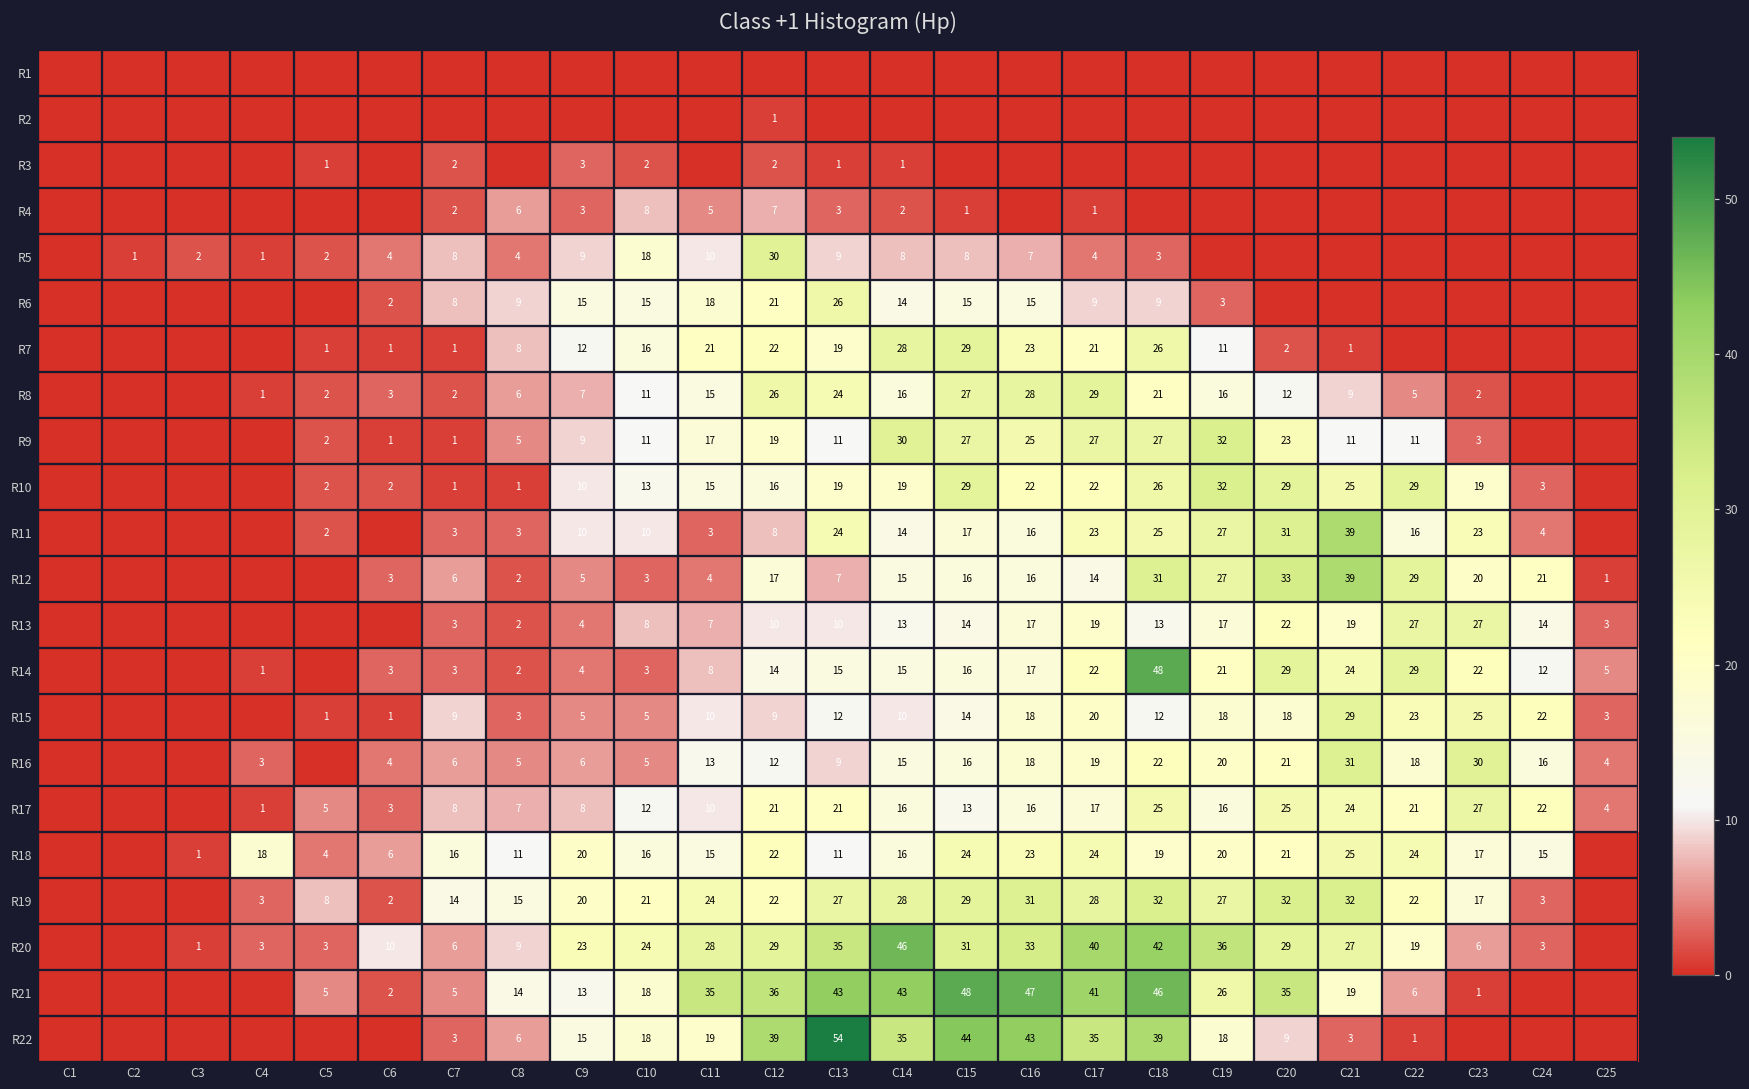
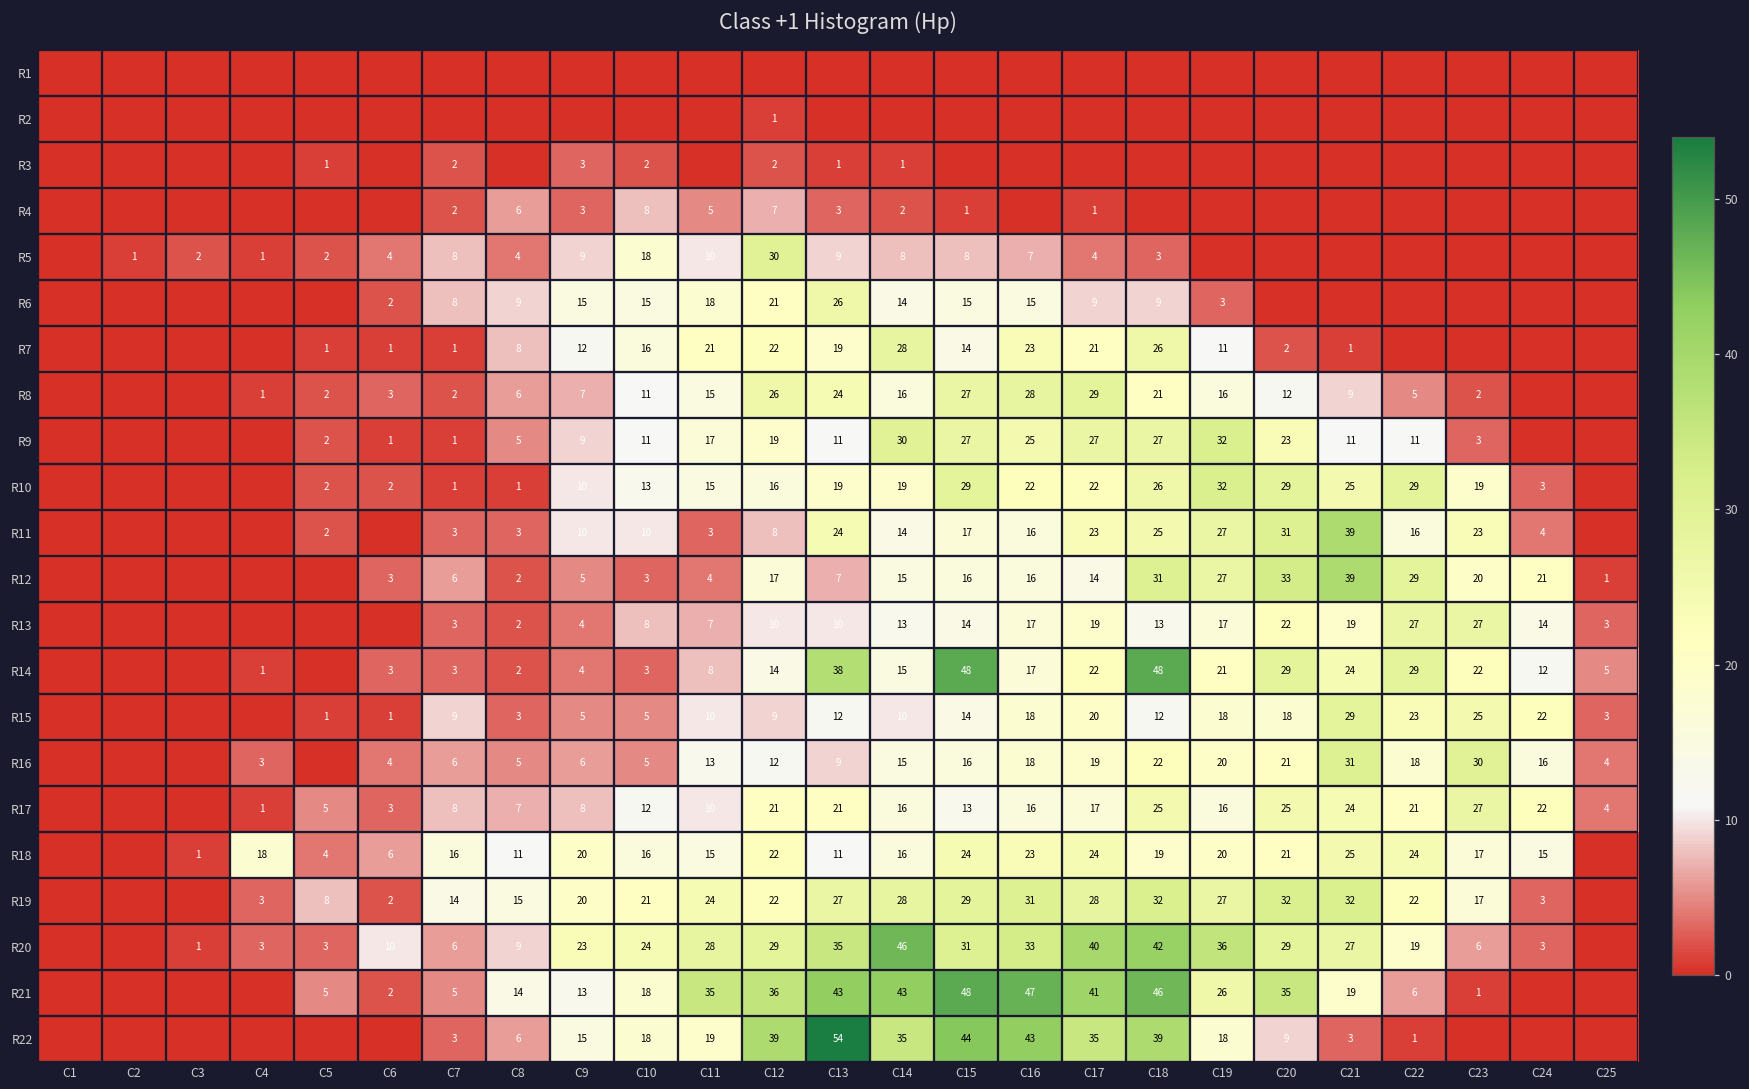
  {
    "R7": {
      "C5": 1,
      "C6": 1,
      "C7": 1,
      "C8": 8,
      "C9": 12,
      "C10": 16,
      "C11": 21,
      "C12": 22,
      "C13": 19,
      "C14": 28,
-     "C15": 29,
+     "C15": 14,
      "C16": 23,
      "C17": 21,
      "C18": 26,
      "C19": 11,
      "C20": 2,
      "C21": 1
    },
    "R14": {
      "C4": 1,
      "C6": 3,
      "C7": 3,
      "C8": 2,
      "C9": 4,
      "C10": 3,
      "C11": 8,
      "C12": 14,
-     "C13": 15,
+     "C13": 38,
      "C14": 15,
-     "C15": 16,
+     "C15": 48,
      "C16": 17,
      "C17": 22,
      "C18": 48,
      "C19": 21,
      "C20": 29,
      "C21": 24,
      "C22": 29,
      "C23": 22,
      "C24": 12,
      "C25": 5
    }
  }
